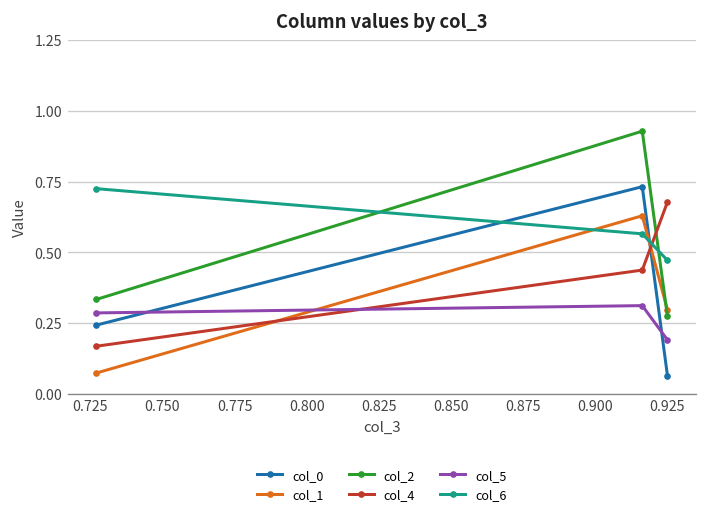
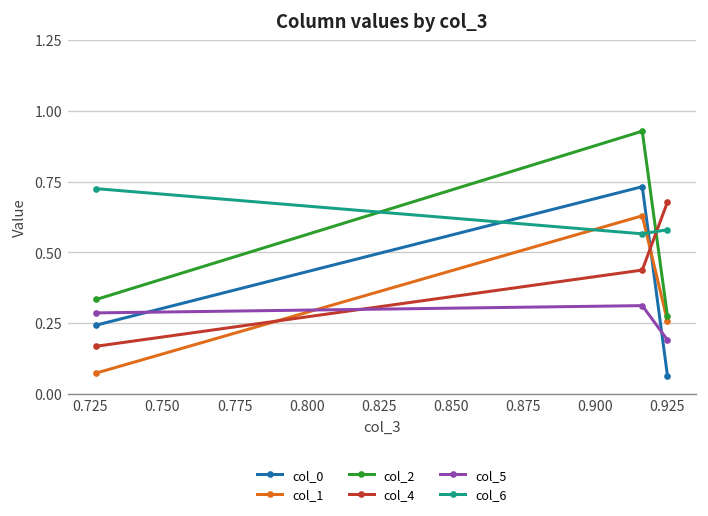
  {
    "col_0": {
      "0.925": 0.06
    },
    "col_1": {
-     "0.925": 0.30
+     "0.925": 0.26
    },
    "col_2": {
      "0.925": 0.27
    },
    "col_4": {
      "0.925": 0.68
    },
    "col_5": {
      "0.925": 0.19
    },
    "col_6": {
-     "0.925": 0.47
+     "0.925": 0.58
    }
  }
